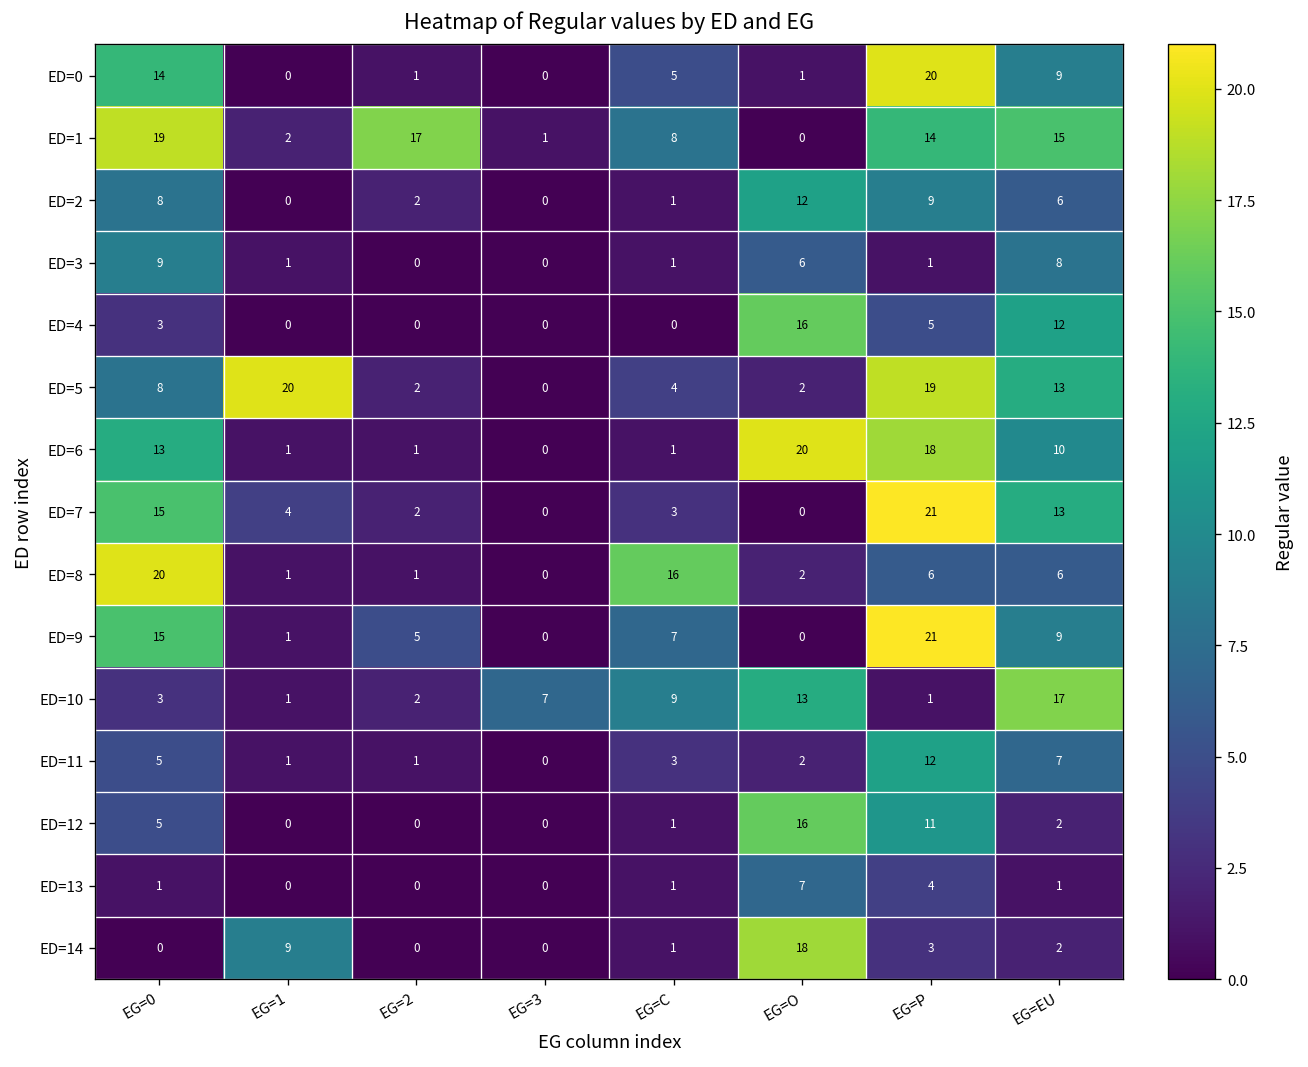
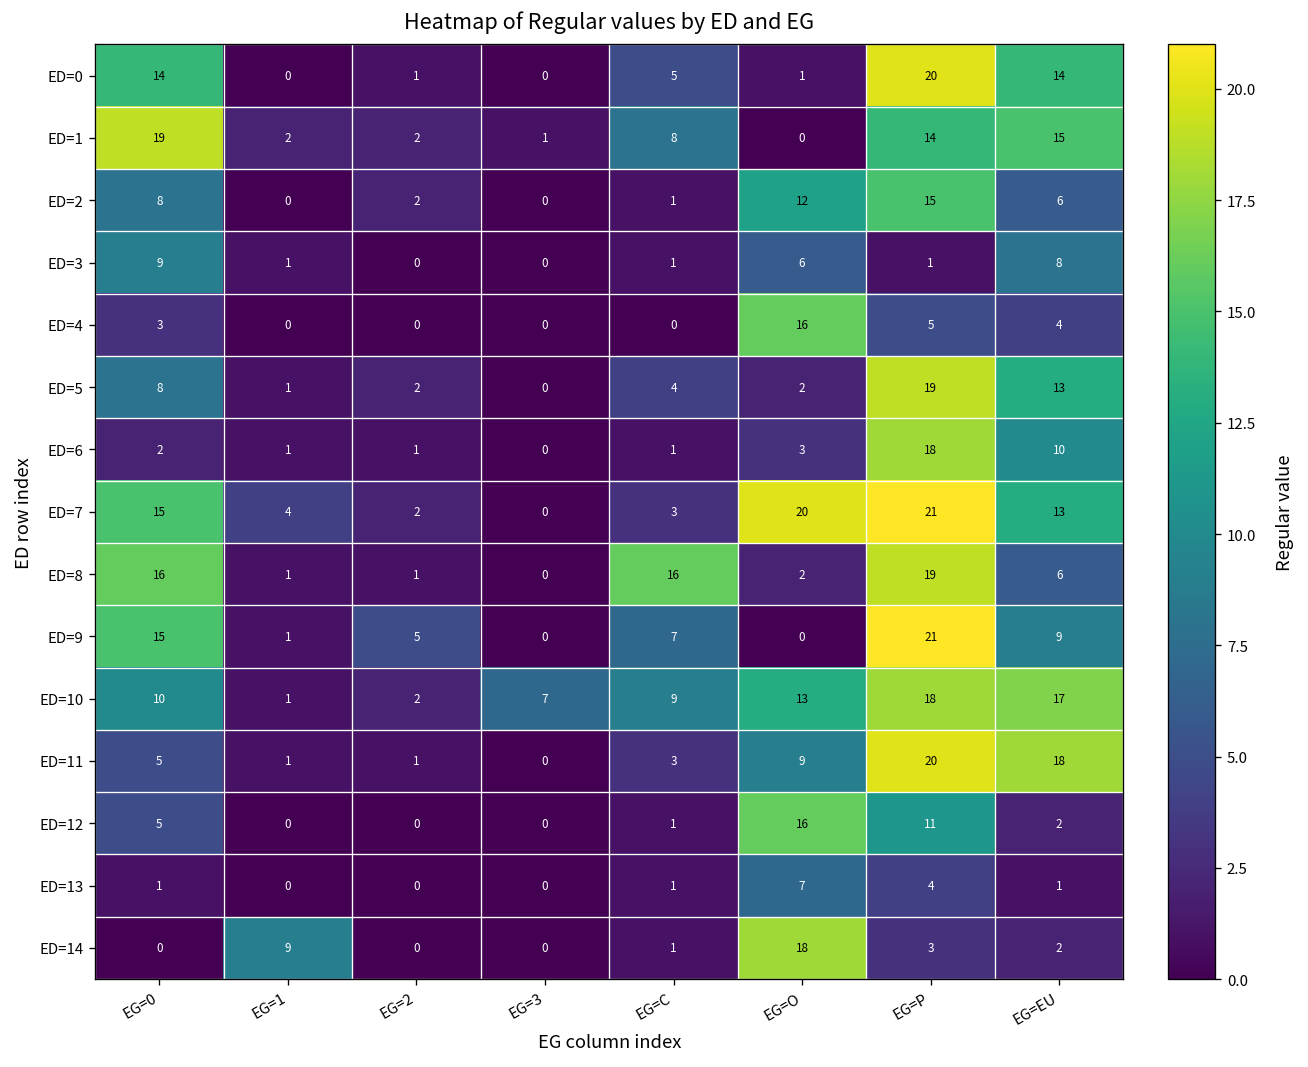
  {
    "ED=0": {
      "EG=0": 14,
      "EG=1": 0,
      "EG=2": 1,
      "EG=3": 0,
      "EG=C": 5,
      "EG=O": 1,
      "EG=P": 20,
-     "EG=EU": 9
+     "EG=EU": 14
    },
    "ED=1": {
      "EG=0": 19,
      "EG=1": 2,
-     "EG=2": 17,
+     "EG=2": 2,
      "EG=3": 1,
      "EG=C": 8,
      "EG=O": 0,
      "EG=P": 14,
      "EG=EU": 15
    },
    "ED=2": {
      "EG=0": 8,
      "EG=1": 0,
      "EG=2": 2,
      "EG=3": 0,
      "EG=C": 1,
      "EG=O": 12,
-     "EG=P": 9,
+     "EG=P": 15,
      "EG=EU": 6
    },
    "ED=3": {
      "EG=0": 9,
      "EG=1": 1,
      "EG=2": 0,
      "EG=3": 0,
      "EG=C": 1,
      "EG=O": 6,
      "EG=P": 1,
      "EG=EU": 8
    },
    "ED=4": {
      "EG=0": 3,
      "EG=1": 0,
      "EG=2": 0,
      "EG=3": 0,
      "EG=C": 0,
      "EG=O": 16,
      "EG=P": 5,
-     "EG=EU": 12
+     "EG=EU": 4
    },
    "ED=5": {
      "EG=0": 8,
-     "EG=1": 20,
+     "EG=1": 1,
      "EG=2": 2,
      "EG=3": 0,
      "EG=C": 4,
      "EG=O": 2,
      "EG=P": 19,
      "EG=EU": 13
    },
    "ED=6": {
-     "EG=0": 13,
+     "EG=0": 2,
      "EG=1": 1,
      "EG=2": 1,
      "EG=3": 0,
      "EG=C": 1,
-     "EG=O": 20,
+     "EG=O": 3,
      "EG=P": 18,
      "EG=EU": 10
    },
    "ED=7": {
      "EG=0": 15,
      "EG=1": 4,
      "EG=2": 2,
      "EG=3": 0,
      "EG=C": 3,
-     "EG=O": 0,
+     "EG=O": 20,
      "EG=P": 21,
      "EG=EU": 13
    },
    "ED=8": {
-     "EG=0": 20,
+     "EG=0": 16,
      "EG=1": 1,
      "EG=2": 1,
      "EG=3": 0,
      "EG=C": 16,
      "EG=O": 2,
-     "EG=P": 6,
+     "EG=P": 19,
      "EG=EU": 6
    },
    "ED=9": {
      "EG=0": 15,
      "EG=1": 1,
      "EG=2": 5,
      "EG=3": 0,
      "EG=C": 7,
      "EG=O": 0,
      "EG=P": 21,
      "EG=EU": 9
    },
    "ED=10": {
-     "EG=0": 3,
+     "EG=0": 10,
      "EG=1": 1,
      "EG=2": 2,
      "EG=3": 7,
      "EG=C": 9,
      "EG=O": 13,
-     "EG=P": 1,
+     "EG=P": 18,
      "EG=EU": 17
    },
    "ED=11": {
      "EG=0": 5,
      "EG=1": 1,
      "EG=2": 1,
      "EG=3": 0,
      "EG=C": 3,
-     "EG=O": 2,
-     "EG=P": 12,
-     "EG=EU": 7
+     "EG=O": 9,
+     "EG=P": 20,
+     "EG=EU": 18
    },
    "ED=12": {
      "EG=0": 5,
      "EG=1": 0,
      "EG=2": 0,
      "EG=3": 0,
      "EG=C": 1,
      "EG=O": 16,
      "EG=P": 11,
      "EG=EU": 2
    },
    "ED=13": {
      "EG=0": 1,
      "EG=1": 0,
      "EG=2": 0,
      "EG=3": 0,
      "EG=C": 1,
      "EG=O": 7,
      "EG=P": 4,
      "EG=EU": 1
    },
    "ED=14": {
      "EG=0": 0,
      "EG=1": 9,
      "EG=2": 0,
      "EG=3": 0,
      "EG=C": 1,
      "EG=O": 18,
      "EG=P": 3,
      "EG=EU": 2
    }
  }
